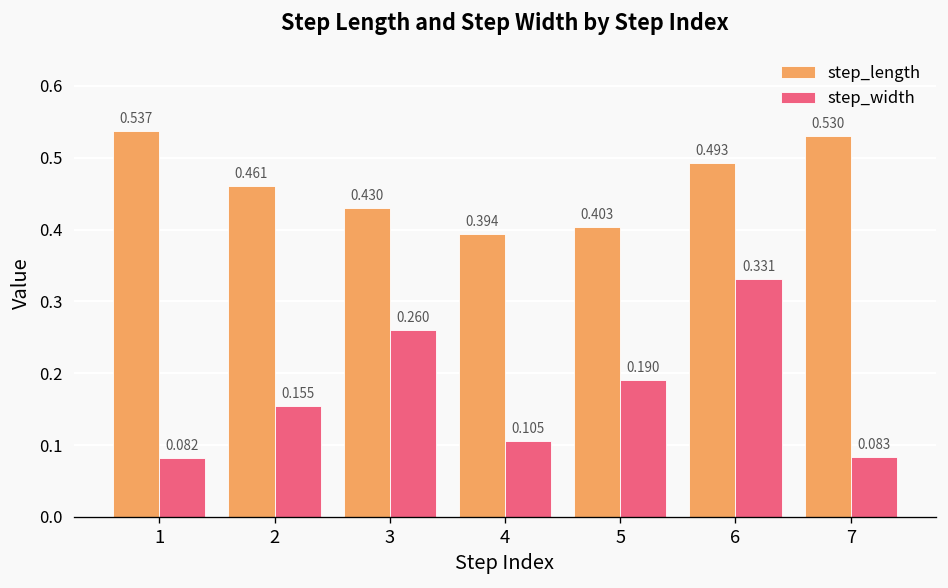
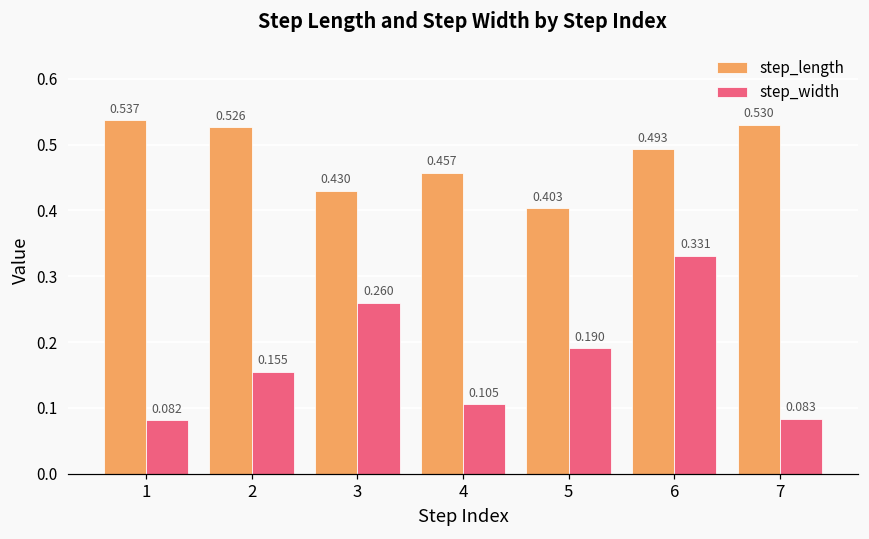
  {
    "step_length": {
      "1": 0.537,
-     "2": 0.461,
+     "2": 0.526,
      "3": 0.430,
-     "4": 0.394,
+     "4": 0.457,
      "5": 0.403,
      "6": 0.493,
      "7": 0.530
    },
    "step_width": {
      "1": 0.082,
      "2": 0.155,
      "3": 0.260,
      "4": 0.105,
      "5": 0.190,
      "6": 0.331,
      "7": 0.083
    }
  }
